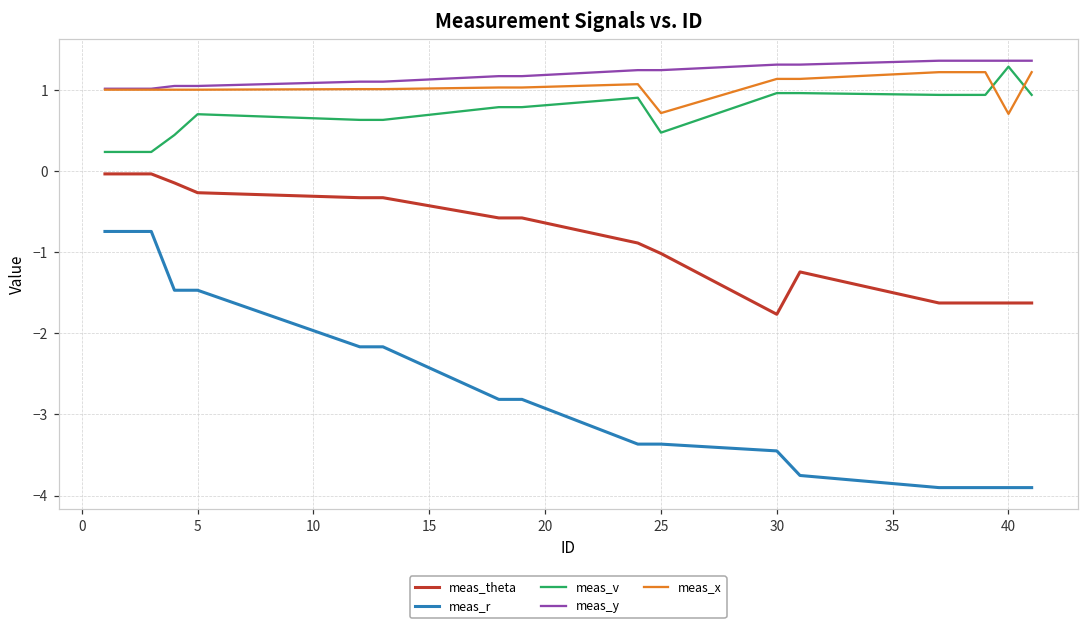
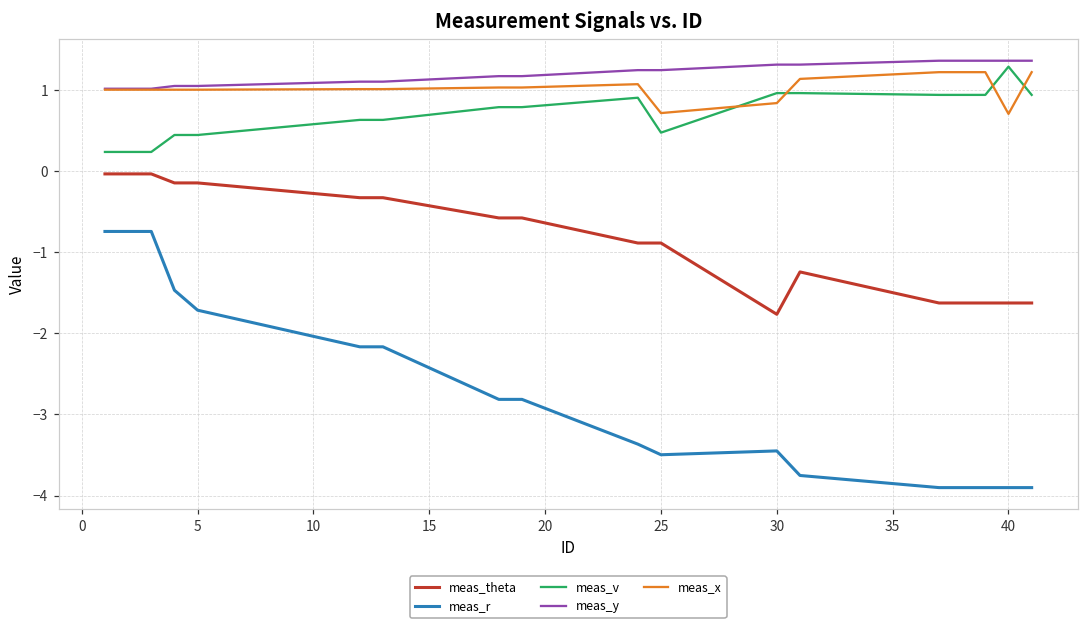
  {
    "meas_theta": {
-     "5": -0.3,
-     "25": -1.0,
+     "5": -0.1,
+     "25": -0.9,
      "30": -1.8,
      "40": -1.6
    },
    "meas_r": {
-     "5": -1.5,
-     "25": -3.4,
+     "5": -1.7,
+     "25": -3.5,
      "30": -3.5,
      "40": -3.9
    },
    "meas_v": {
-     "5": 0.7,
+     "5": 0.4,
      "25": 0.5,
      "30": 1.0,
      "40": 1.3
    },
    "meas_y": {
      "5": 1.0,
      "25": 1.2,
      "30": 1.3,
      "40": 1.4
    },
    "meas_x": {
      "5": 1.0,
      "25": 0.7,
-     "30": 1.1,
+     "30": 0.8,
      "40": 0.7
    }
  }
